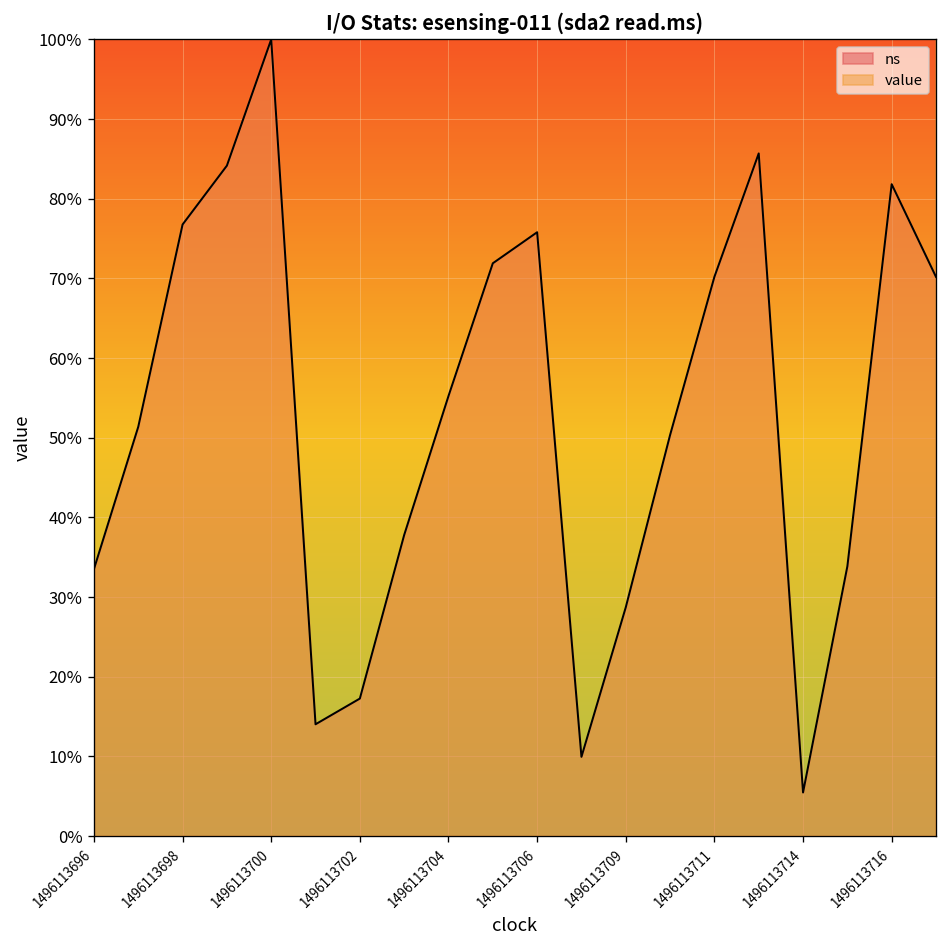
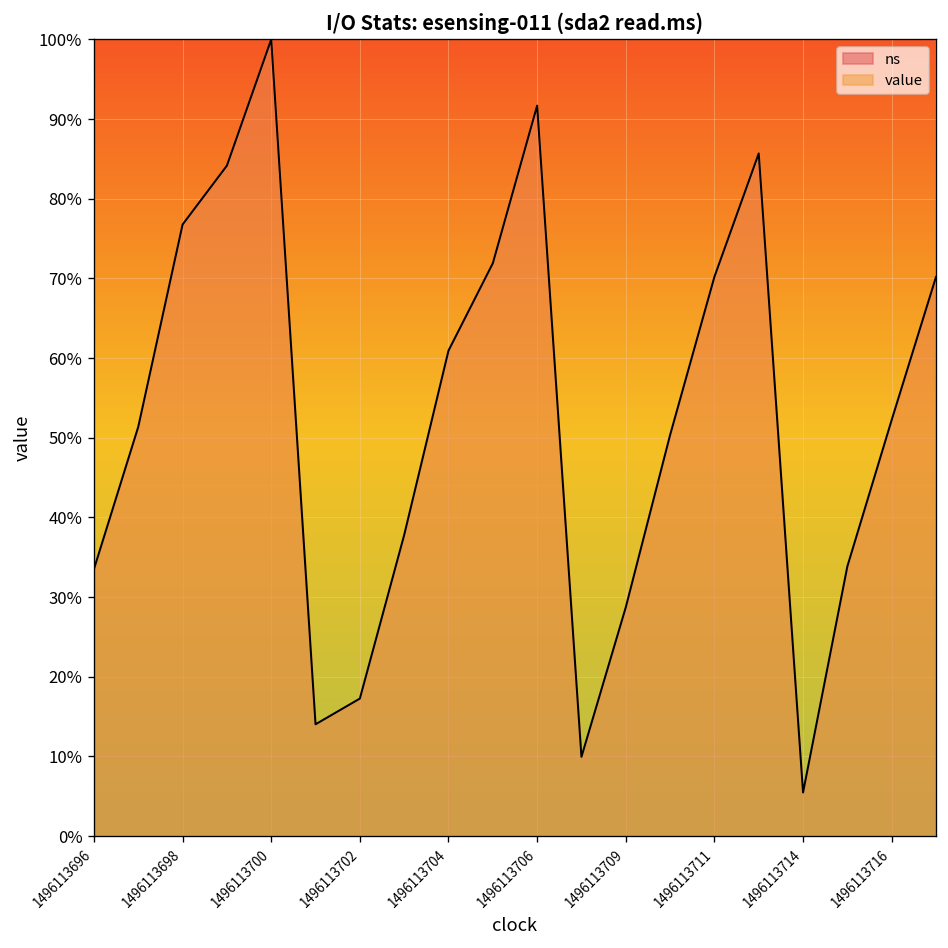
  {
    "ns": {
      "1496113696": "34%",
      "1496113698": "77%",
      "1496113702": "17%",
-     "1496113704": "55%",
-     "1496113706": "76%",
+     "1496113704": "61%",
+     "1496113706": "92%",
      "1496113709": "29%",
      "1496113711": "70%",
      "1496113714": "5%",
-     "1496113716": "82%"
+     "1496113716": "52%"
    },
    "value": {
      "1496113696": "100%",
      "1496113698": "100%",
      "1496113702": "100%",
      "1496113704": "100%",
      "1496113706": "100%",
      "1496113709": "100%",
      "1496113711": "100%",
      "1496113714": "100%",
      "1496113716": "100%"
    }
  }
